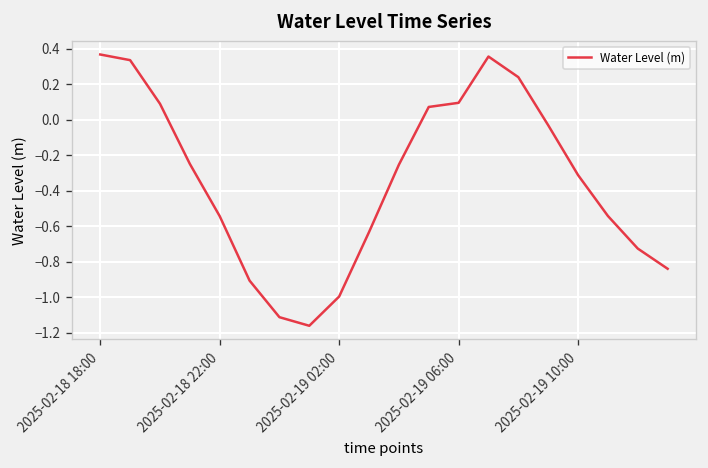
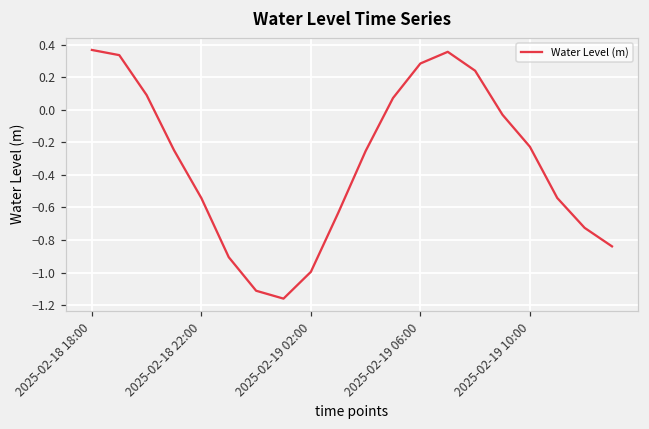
  {
    "2025-02-18 18:00": 0.37,
    "2025-02-18 22:00": -0.54,
    "2025-02-19 02:00": -1.00,
-   "2025-02-19 06:00": 0.09,
-   "2025-02-19 10:00": -0.31
+   "2025-02-19 06:00": 0.28,
+   "2025-02-19 10:00": -0.23
  }
